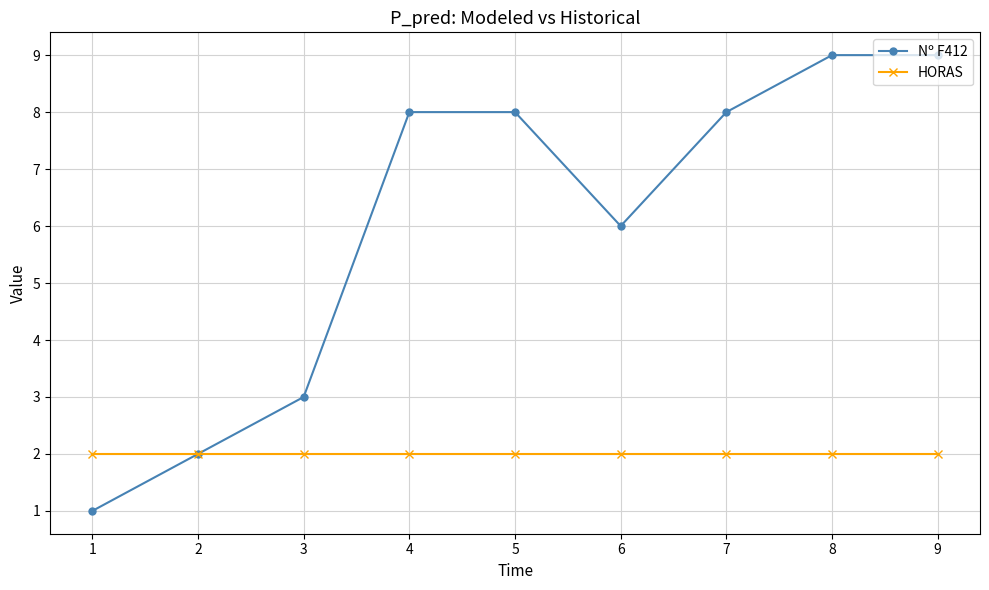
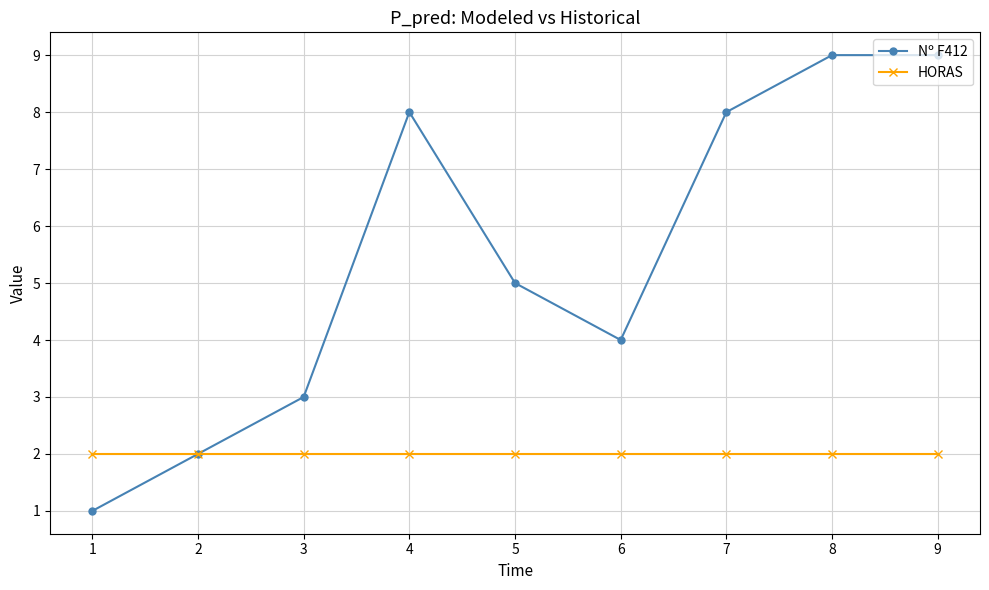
  {
    "Nº F412": {
      "1": 1,
      "3": 3,
      "4": 8,
-     "5": 8,
-     "6": 6,
+     "5": 5,
+     "6": 4,
      "7": 8,
      "8": 9
    },
    "HORAS": {
      "1": 2,
      "3": 2,
      "4": 2,
      "5": 2,
      "6": 2,
      "7": 2,
      "8": 2,
      "9": 2
    }
  }
